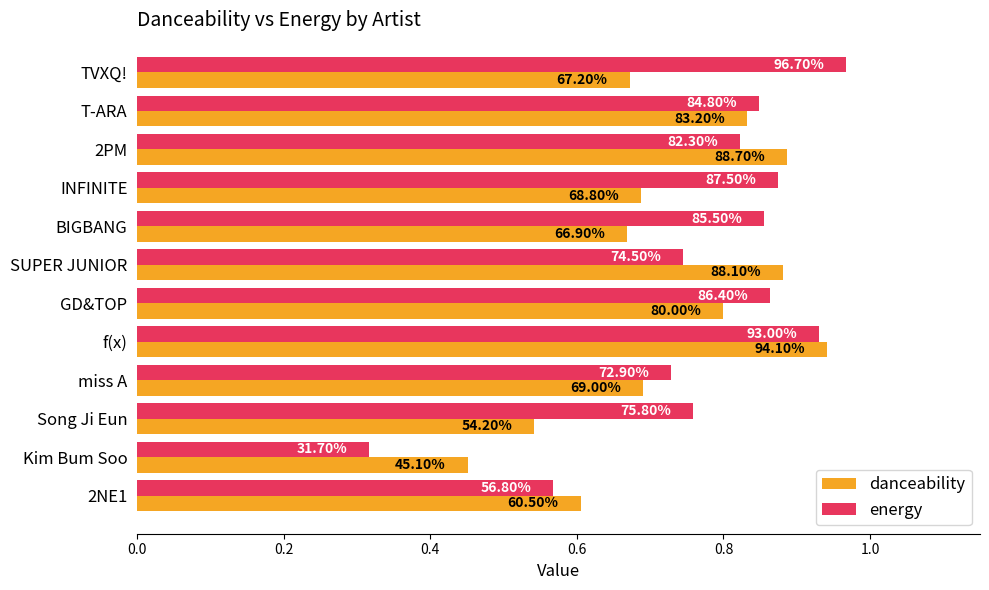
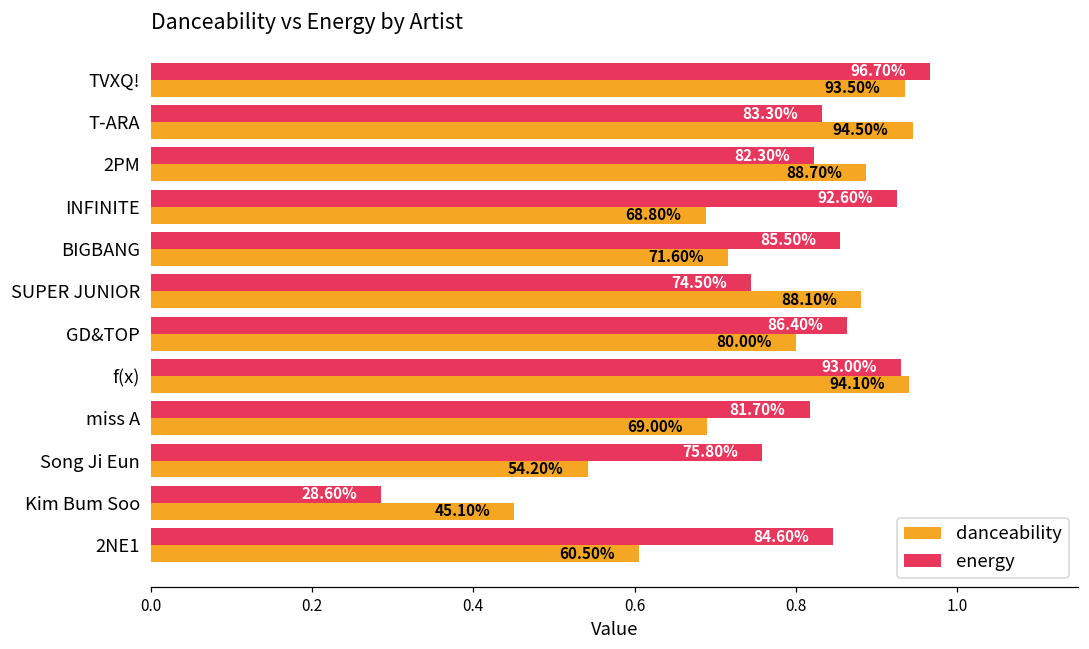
  {
    "danceability": {
-     "TVXQ!": "67.20%",
-     "T-ARA": "83.20%",
+     "TVXQ!": "93.50%",
+     "T-ARA": "94.50%",
      "2PM": "88.70%",
      "INFINITE": "68.80%",
-     "BIGBANG": "66.90%",
+     "BIGBANG": "71.60%",
      "SUPER JUNIOR": "88.10%",
      "GD&TOP": "80.00%",
      "f(x)": "94.10%",
      "miss A": "69.00%",
      "Song Ji Eun": "54.20%",
      "Kim Bum Soo": "45.10%",
      "2NE1": "60.50%"
    },
    "energy": {
      "TVXQ!": "96.70%",
-     "T-ARA": "84.80%",
+     "T-ARA": "83.30%",
      "2PM": "82.30%",
-     "INFINITE": "87.50%",
+     "INFINITE": "92.60%",
      "BIGBANG": "85.50%",
      "SUPER JUNIOR": "74.50%",
      "GD&TOP": "86.40%",
      "f(x)": "93.00%",
-     "miss A": "72.90%",
+     "miss A": "81.70%",
      "Song Ji Eun": "75.80%",
-     "Kim Bum Soo": "31.70%",
-     "2NE1": "56.80%"
+     "Kim Bum Soo": "28.60%",
+     "2NE1": "84.60%"
    }
  }
